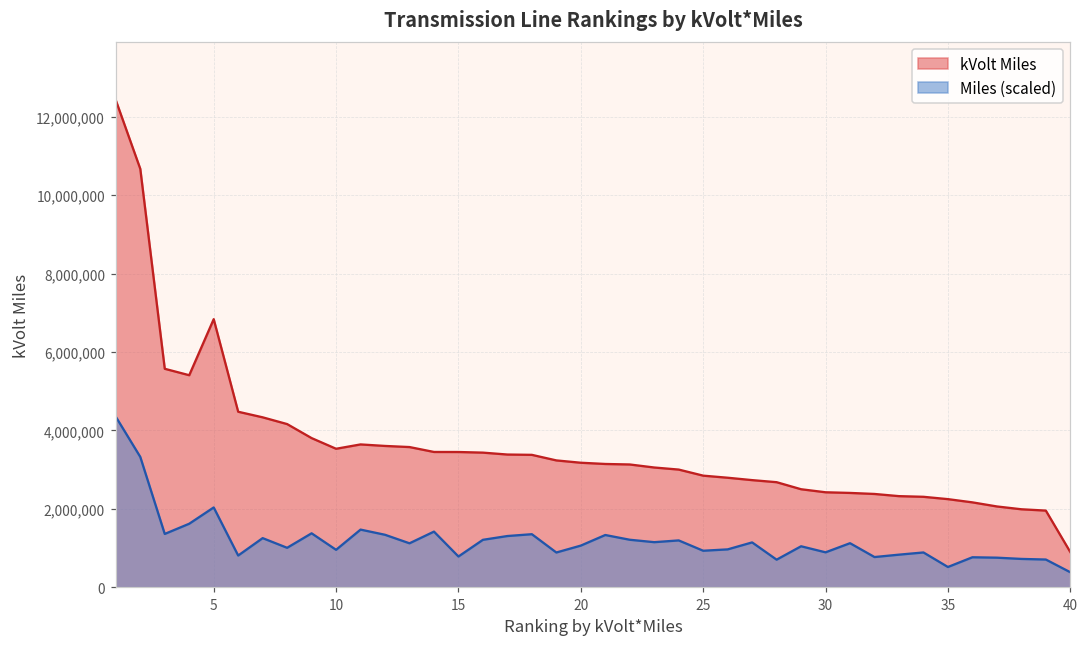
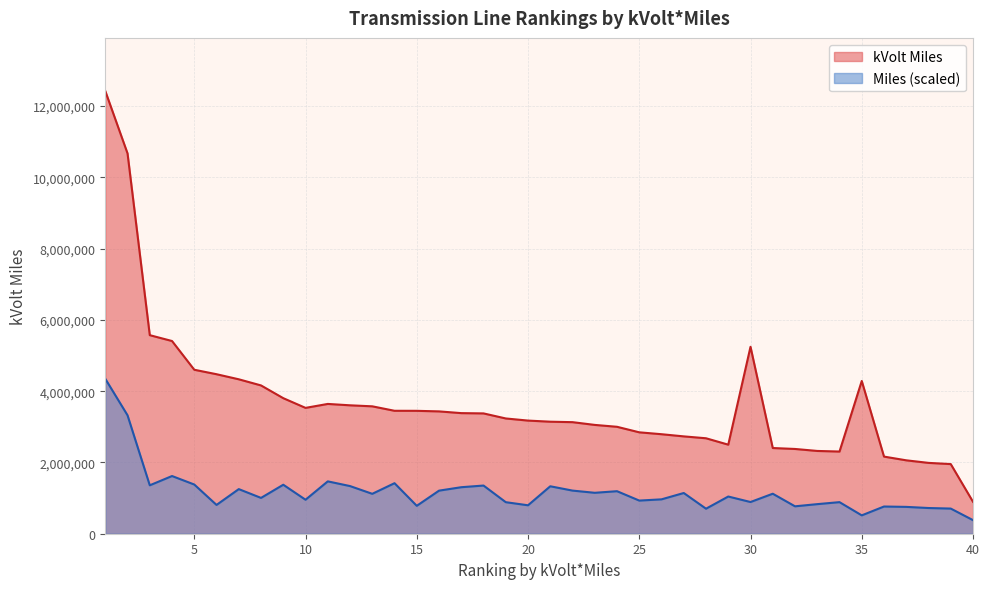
  {
    "kVolt Miles": {
-     "5": "6,800,000",
+     "5": "4,600,000",
      "10": "3,500,000",
      "15": "3,400,000",
      "20": "3,200,000",
      "25": "2,800,000",
-     "30": "2,400,000",
-     "35": "2,200,000",
+     "30": "5,200,000",
+     "35": "4,300,000",
      "40": "900,000"
    },
    "Miles (scaled)": {
-     "5": "2,000,000",
+     "5": "1,400,000",
      "10": "1,000,000",
      "15": "800,000",
-     "20": "1,100,000",
+     "20": "800,000",
      "25": "900,000",
      "30": "900,000",
      "35": "500,000",
      "40": "400,000"
    }
  }
